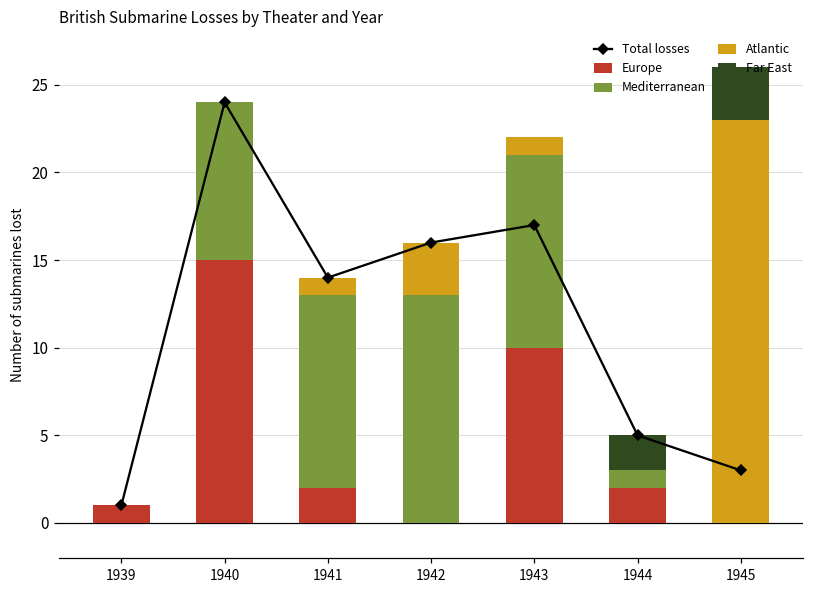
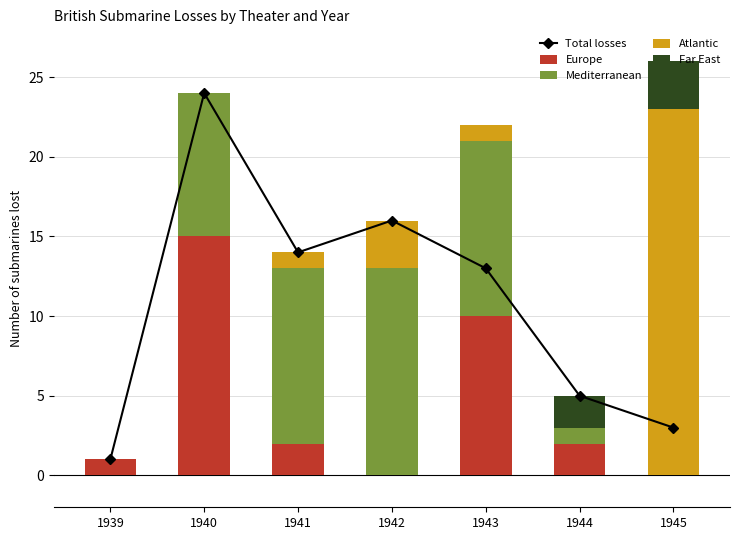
  {
    "Total losses": {
      "1939": 1,
      "1940": 24,
      "1941": 14,
      "1942": 16,
-     "1943": 17,
+     "1943": 13,
      "1944": 5,
      "1945": 3
    },
    "Europe": {
      "1939": 1,
      "1940": 15,
      "1941": 2,
      "1942": 0,
      "1943": 10,
      "1944": 2,
      "1945": 0
    },
    "Mediterranean": {
      "1939": 0,
      "1940": 9,
      "1941": 11,
      "1942": 13,
      "1943": 11,
      "1944": 1,
      "1945": 0
    },
    "Atlantic": {
      "1939": 0,
      "1940": 0,
      "1941": 1,
      "1942": 3,
      "1943": 1,
      "1944": 0,
      "1945": 23
    },
    "Far East": {
      "1939": 0,
      "1940": 0,
      "1941": 0,
      "1942": 0,
      "1943": 0,
      "1944": 2,
      "1945": 3
    }
  }
